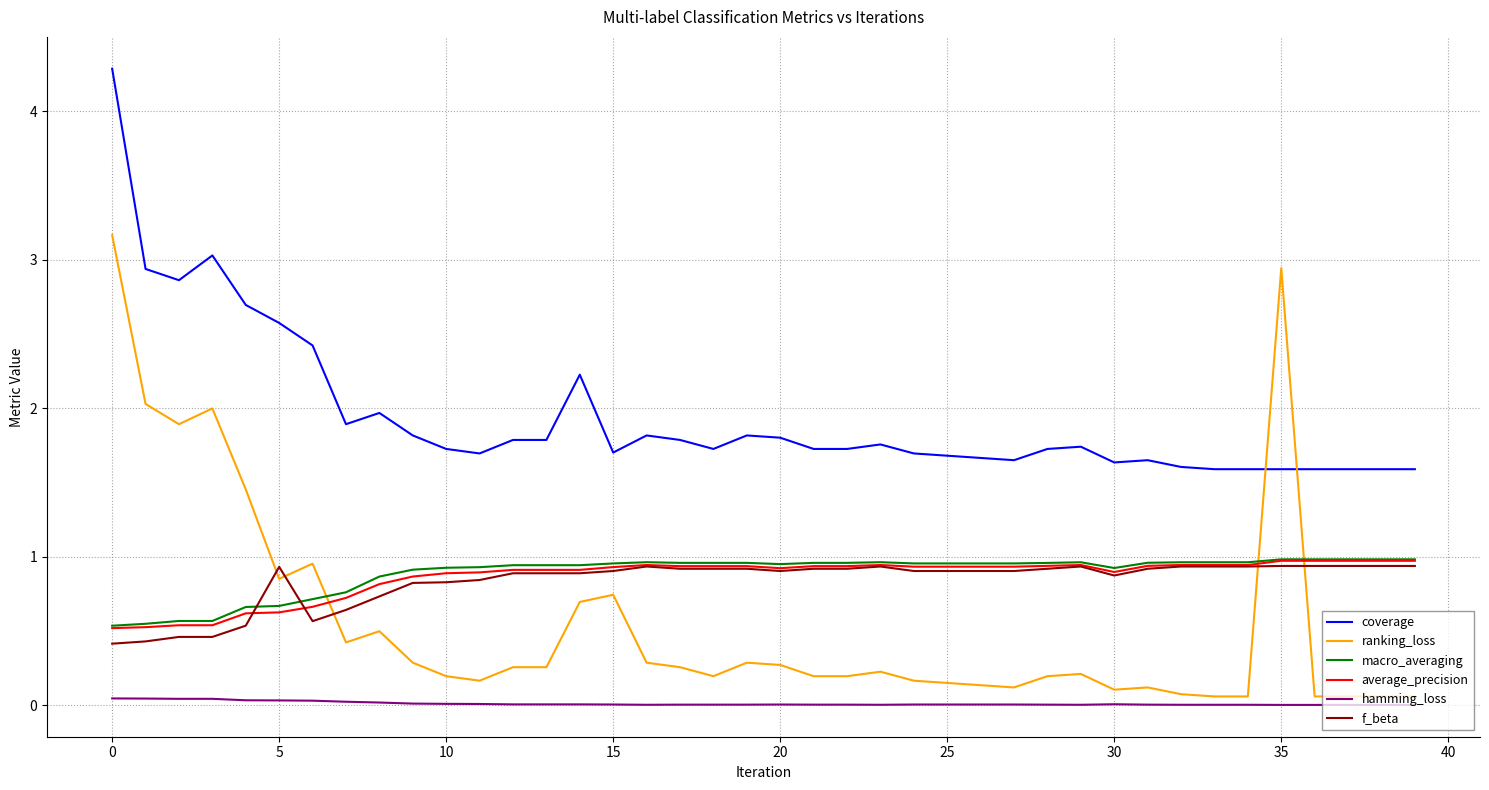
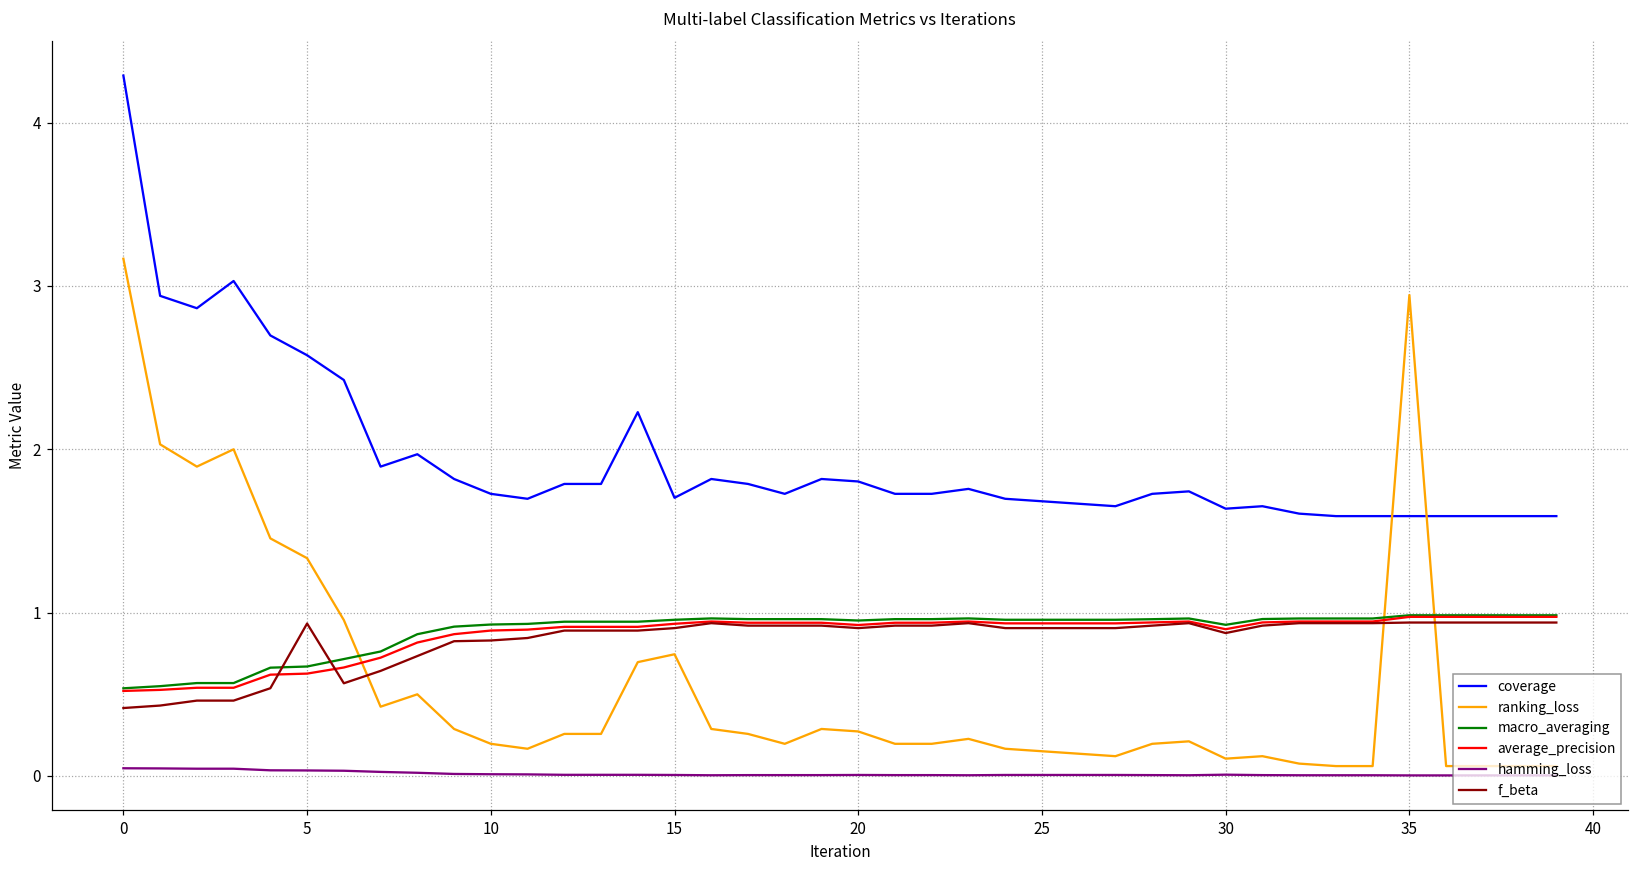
  {
    "coverage": {
      "0": 4.29,
      "5": 2.58,
      "10": 1.73,
      "15": 1.70,
      "20": 1.80,
      "25": 1.68,
      "30": 1.64,
      "35": 1.59
    },
    "ranking_loss": {
      "0": 3.17,
-     "5": 0.85,
+     "5": 1.33,
      "10": 0.20,
      "15": 0.75,
      "20": 0.27,
      "25": 0.15,
      "30": 0.11,
      "35": 2.94
    },
    "macro_averaging": {
      "5": 0.67,
      "10": 0.93,
      "15": 0.96,
      "20": 0.95,
      "25": 0.96,
      "30": 0.93
    },
    "average_precision": {
      "5": 0.63,
      "10": 0.89,
      "15": 0.93,
      "20": 0.92,
      "25": 0.93,
      "30": 0.90
    },
    "hamming_loss": {
      "0": 0.05,
      "5": 0.03,
      "10": 0.01,
      "15": 0.01,
      "20": 0.01,
      "25": 0.01,
      "30": 0.01,
      "35": 0.00
    },
    "f_beta": {
      "0": 0.42,
      "5": 0.93,
      "10": 0.83,
      "15": 0.91,
      "20": 0.91,
      "25": 0.91,
      "30": 0.87,
      "35": 0.94
    }
  }
